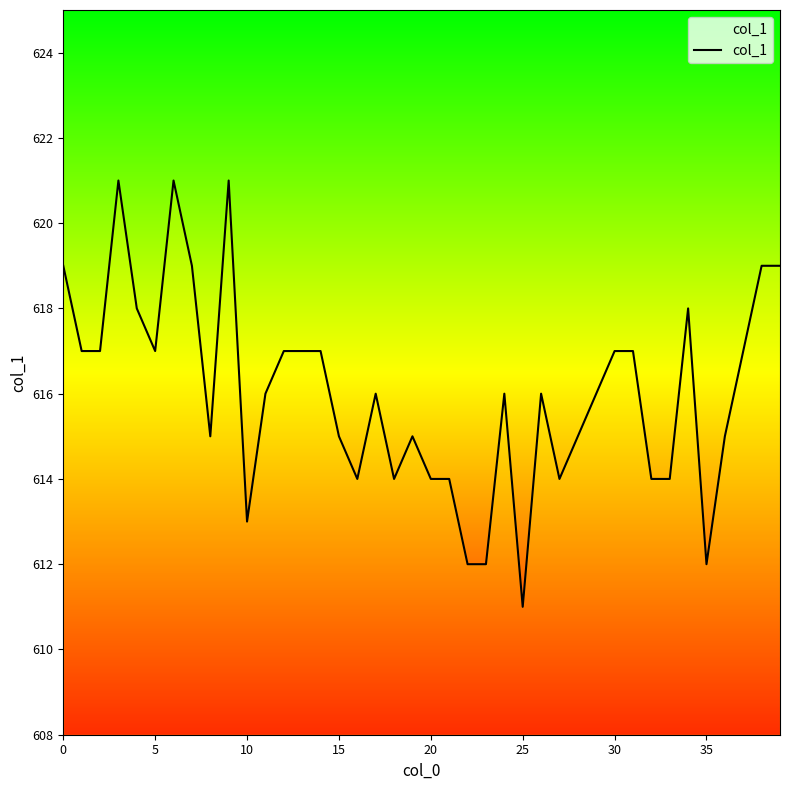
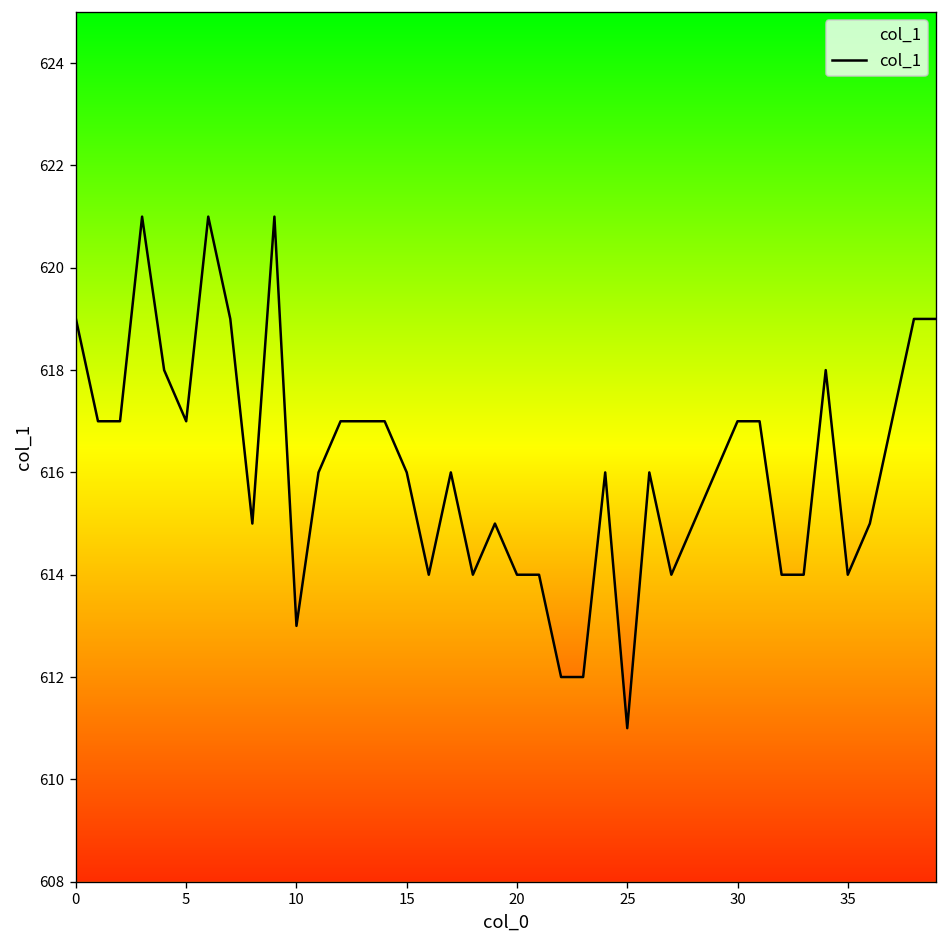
  {
    "0": 619,
    "5": 617,
    "10": 613,
-   "15": 615,
+   "15": 616,
    "20": 614,
    "25": 611,
    "30": 617,
-   "35": 612
+   "35": 614
  }
